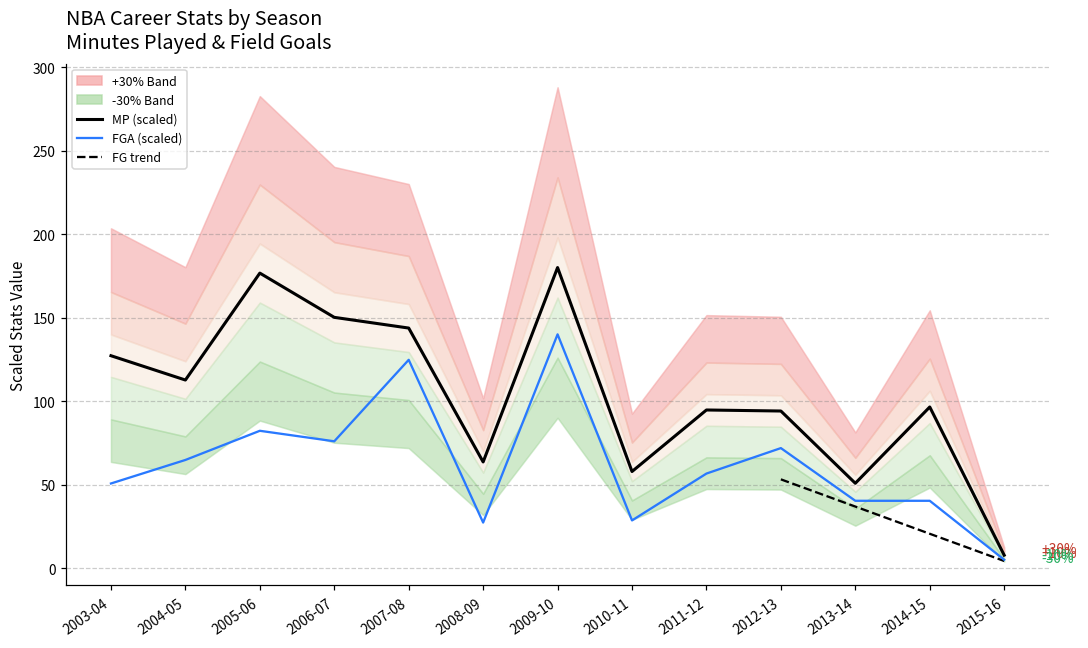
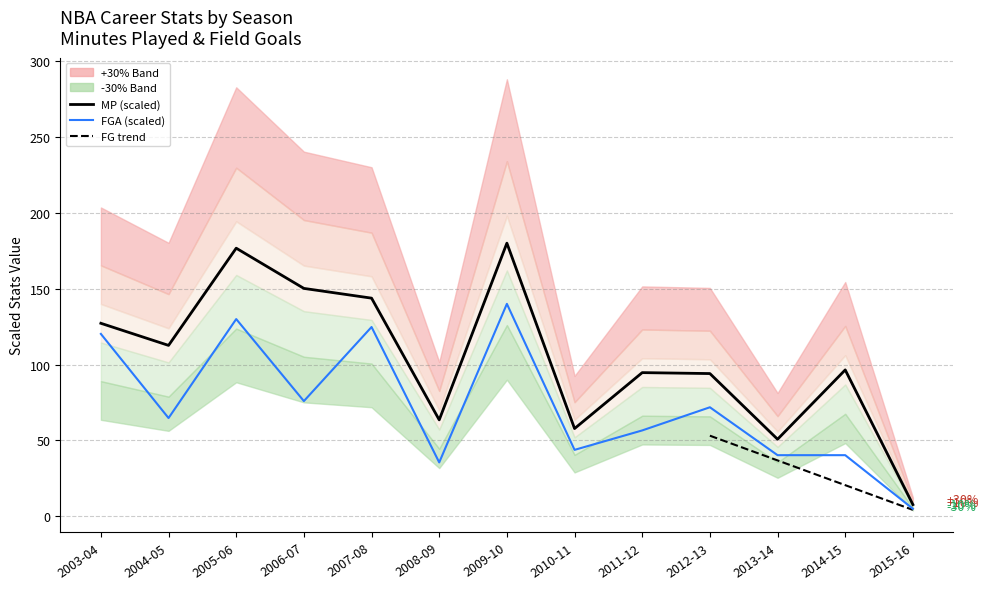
  {
    "FGA (scaled)": {
-     "2003-04": 51,
+     "2003-04": 120,
      "2004-05": 65,
-     "2005-06": 82,
+     "2005-06": 130,
      "2006-07": 76,
      "2007-08": 125,
-     "2008-09": 27,
+     "2008-09": 36,
      "2009-10": 140,
-     "2010-11": 29,
+     "2010-11": 44,
      "2011-12": 57,
      "2012-13": 72,
      "2013-14": 40,
      "2014-15": 40
    }
  }
